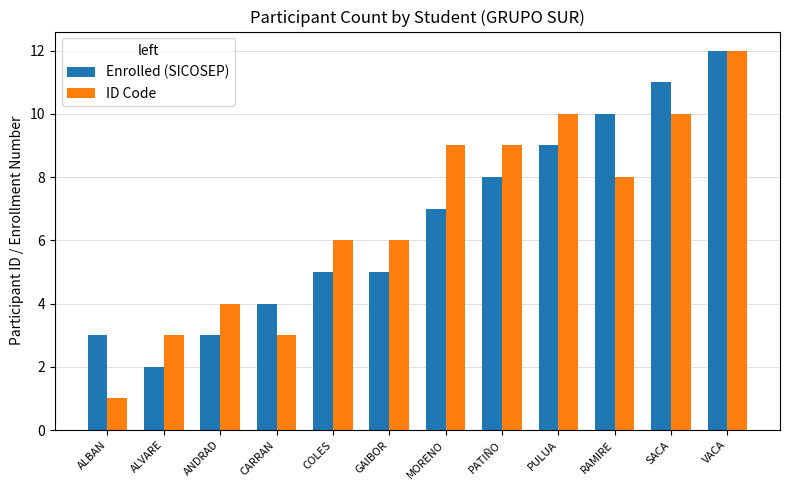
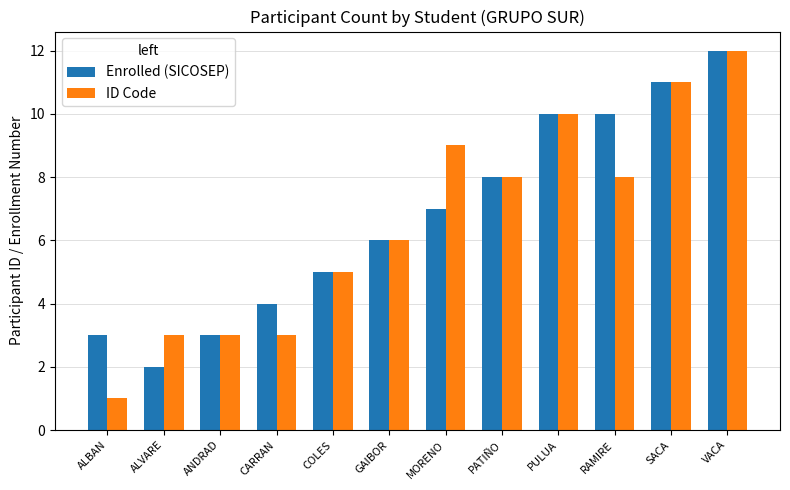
  {
    "Enrolled (SICOSEP)": {
      "ALBAN": 3,
      "ALVARE": 2,
      "ANDRAD": 3,
      "CARRAN": 4,
      "COLES": 5,
-     "GAIBOR": 5,
+     "GAIBOR": 6,
      "MORENO": 7,
      "PATIÑO": 8,
-     "PULUA": 9,
+     "PULUA": 10,
      "RAMIRE": 10,
      "SACA": 11,
      "VACA": 12
    },
    "ID Code": {
      "ALBAN": 1,
      "ALVARE": 3,
-     "ANDRAD": 4,
+     "ANDRAD": 3,
      "CARRAN": 3,
-     "COLES": 6,
+     "COLES": 5,
      "GAIBOR": 6,
      "MORENO": 9,
-     "PATIÑO": 9,
+     "PATIÑO": 8,
      "PULUA": 10,
      "RAMIRE": 8,
-     "SACA": 10,
+     "SACA": 11,
      "VACA": 12
    }
  }
